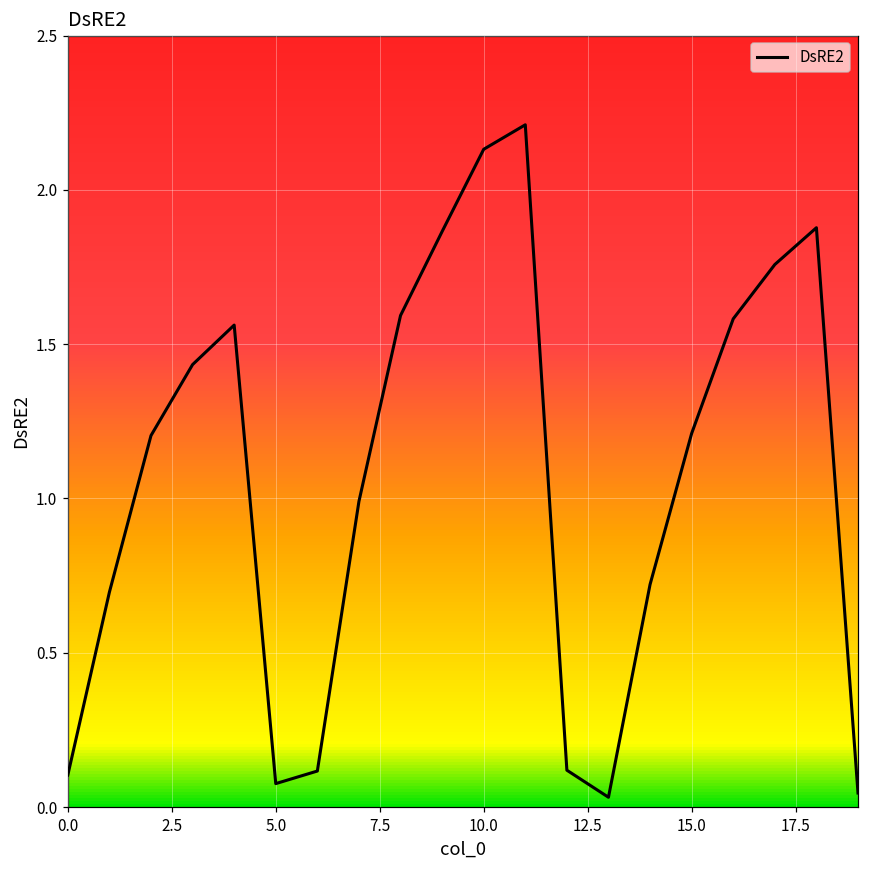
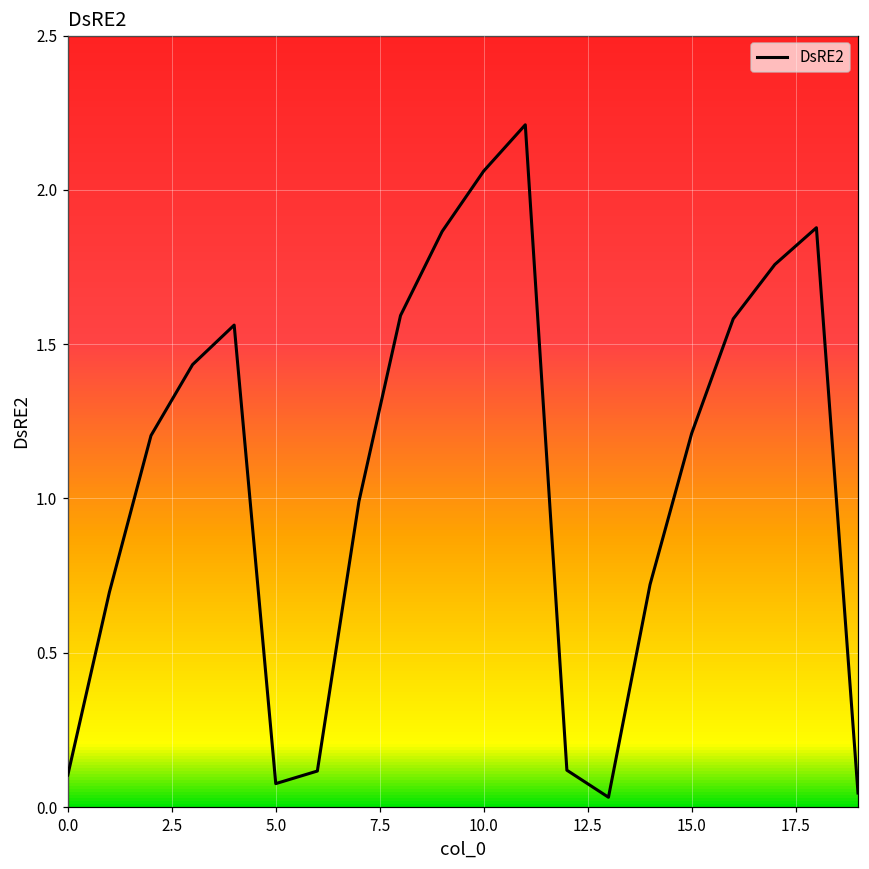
  {
    "0.0": 0.10,
    "5.0": 0.08,
-   "10.0": 2.13,
+   "10.0": 2.06,
    "15.0": 1.21
  }
